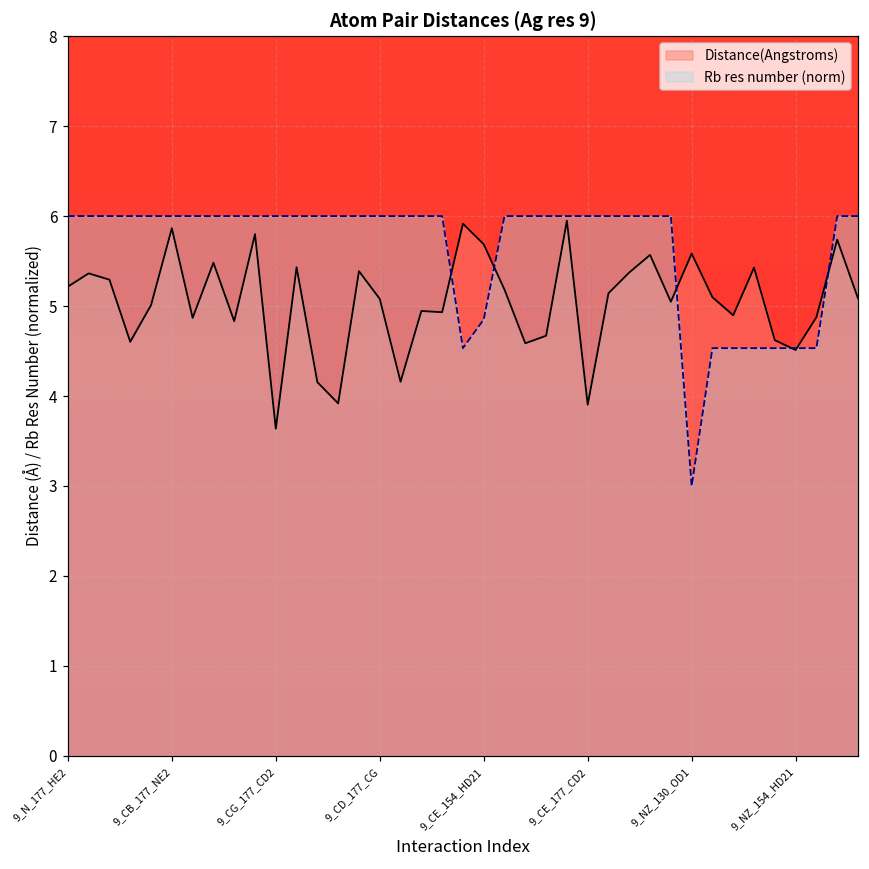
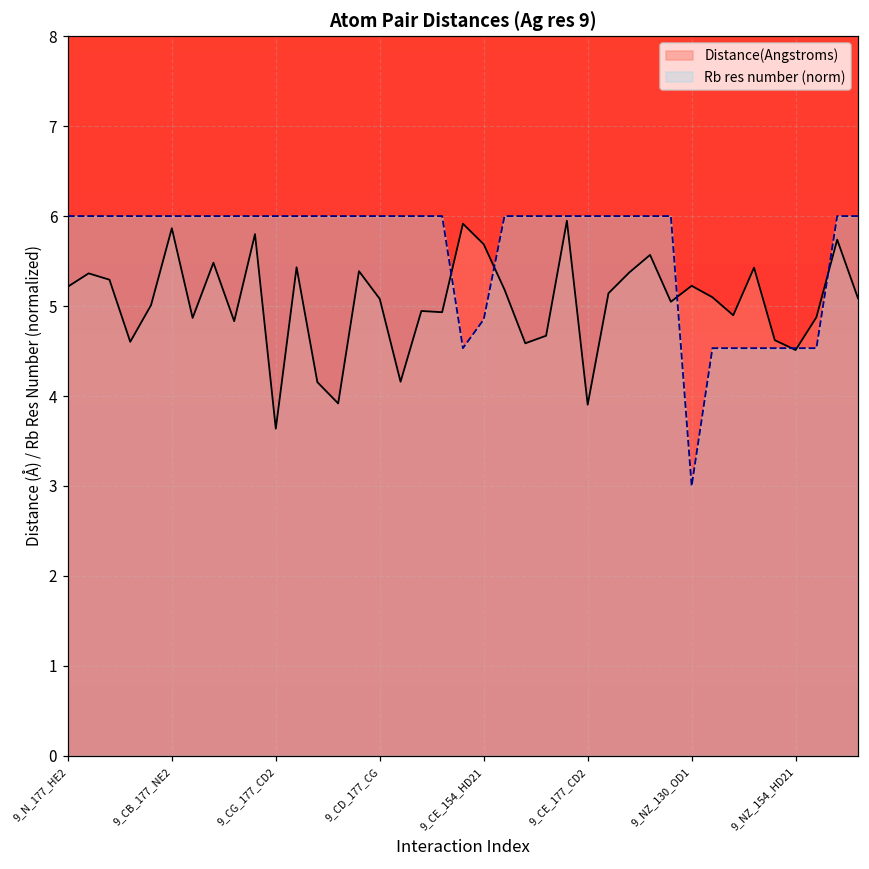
  {
    "Distance(Angstroms)": {
      "9_N_177_HE2": 5.2,
      "9_CB_177_NE2": 5.9,
      "9_CG_177_CD2": 3.6,
      "9_CD_177_CG": 5.1,
      "9_CE_154_HD21": 5.7,
      "9_CE_177_CD2": 3.9,
-     "9_NZ_130_OD1": 5.6
+     "9_NZ_130_OD1": 5.2
    },
    "Rb res number (norm)": {
      "9_N_177_HE2": 6.0,
      "9_CB_177_NE2": 6.0,
      "9_CG_177_CD2": 6.0,
      "9_CD_177_CG": 6.0,
      "9_CE_154_HD21": 4.9,
      "9_CE_177_CD2": 6.0,
      "9_NZ_130_OD1": 3.0
    }
  }
